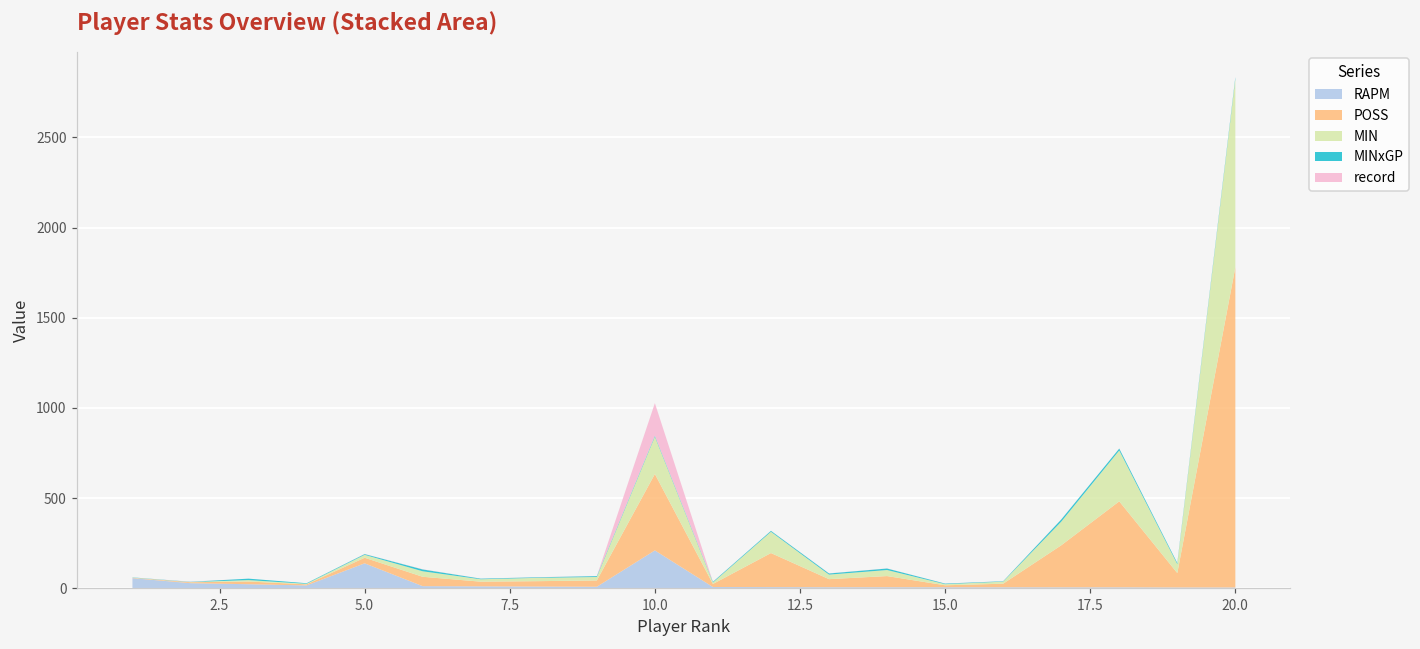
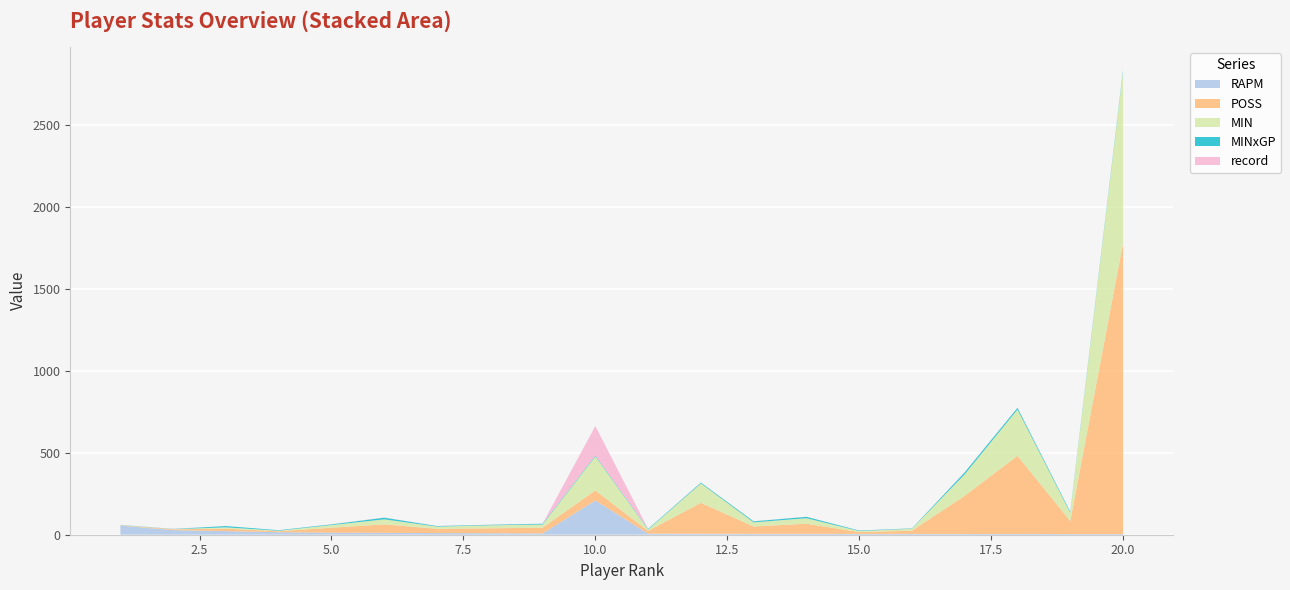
  {
    "RAPM": {
-     "5.0": 140,
+     "5.0": 10,
      "10.0": 210
    },
    "POSS": {
      "5.0": 30,
-     "10.0": 420,
+     "10.0": 60,
      "20.0": 1780
    },
    "record": {
      "10.0": 180
    }
  }
